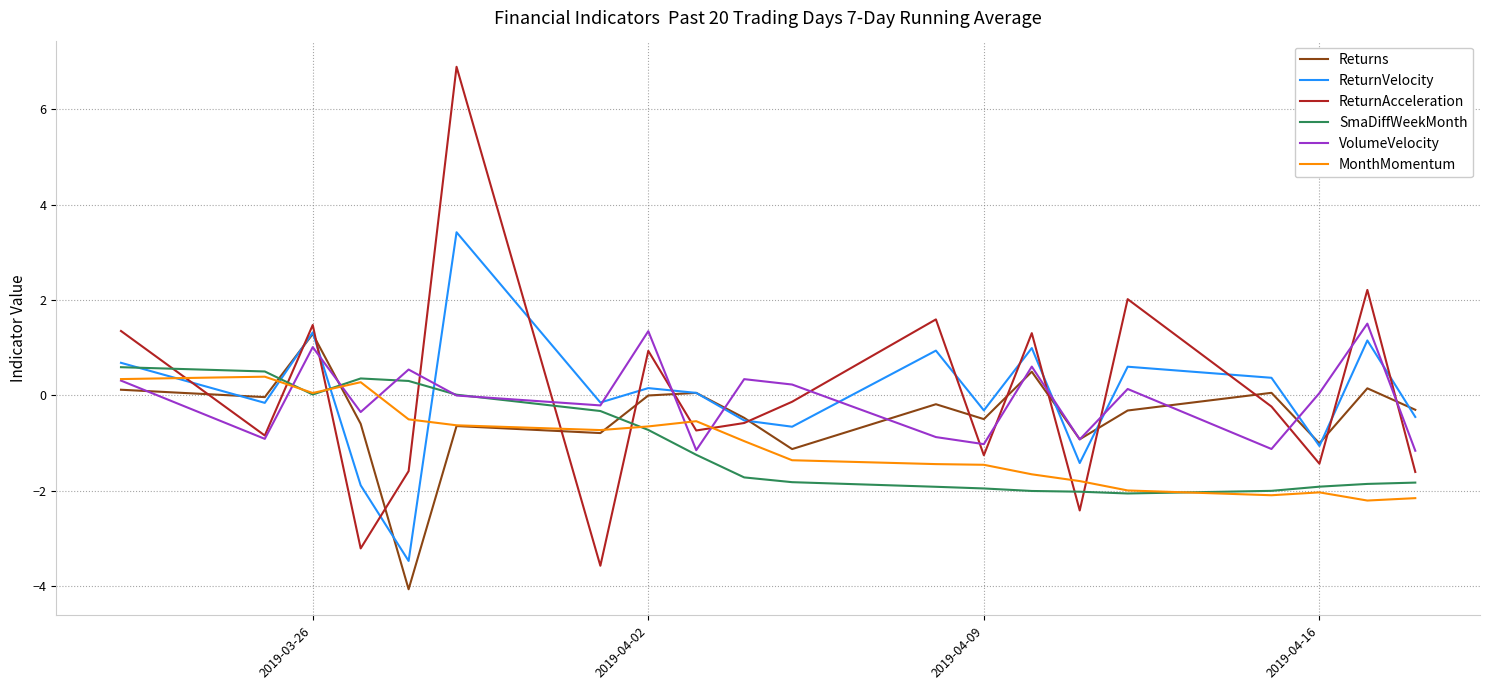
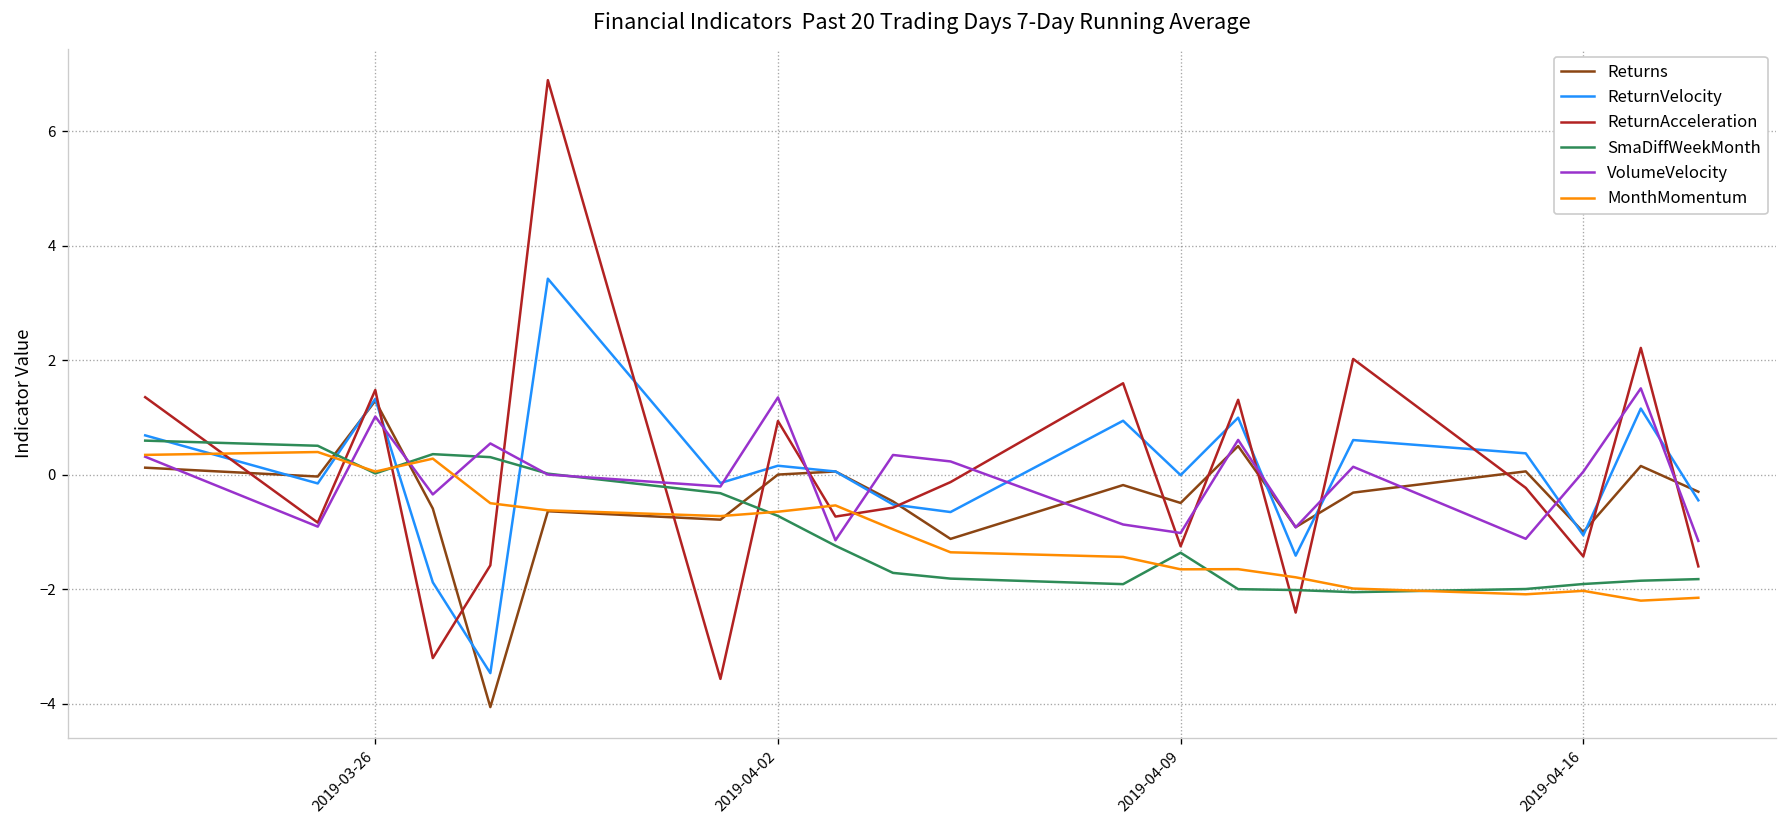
  {
    "ReturnVelocity": {
      "2019-04-02": 0.2,
-     "2019-04-09": -0.3,
+     "2019-04-09": 0.0,
      "2019-04-16": -1.1
    },
    "SmaDiffWeekMonth": {
      "2019-04-02": -0.7,
-     "2019-04-09": -1.9,
+     "2019-04-09": -1.4,
      "2019-04-16": -1.9
    },
    "VolumeVelocity": {
      "2019-03-26": 1.0,
      "2019-04-02": 1.3,
      "2019-04-09": -1.0,
      "2019-04-16": 0.1
    },
    "MonthMomentum": {
      "2019-04-02": -0.6,
-     "2019-04-09": -1.5,
+     "2019-04-09": -1.7,
      "2019-04-16": -2.0
    }
  }
